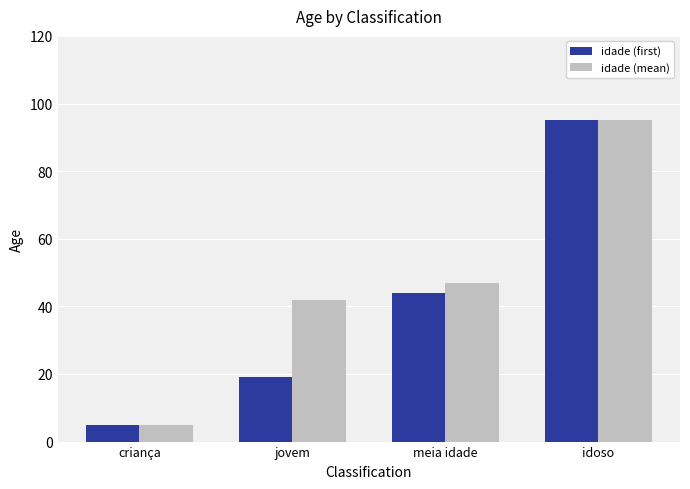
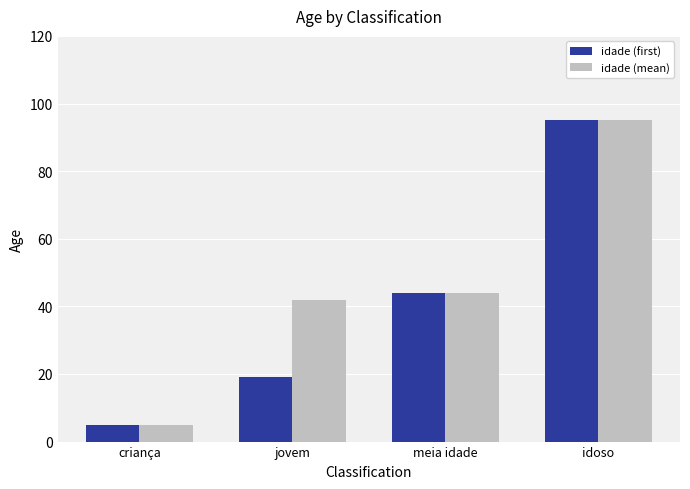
  {
    "idade (first)": {
      "criança": 5,
      "jovem": 19,
      "meia idade": 44,
      "idoso": 95
    },
    "idade (mean)": {
      "criança": 5,
      "jovem": 42,
-     "meia idade": 47,
+     "meia idade": 44,
      "idoso": 95
    }
  }
